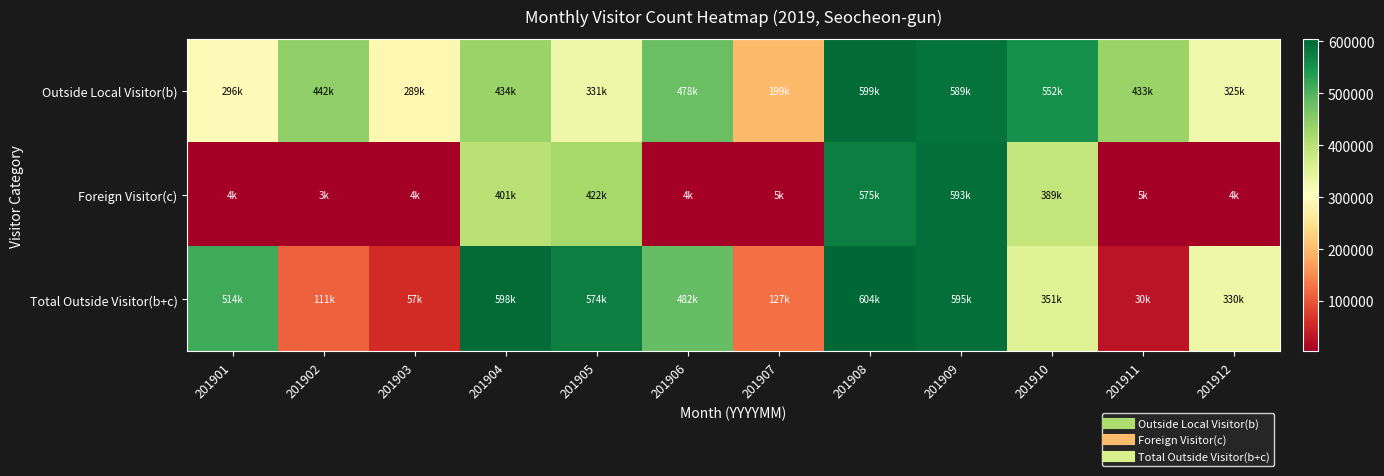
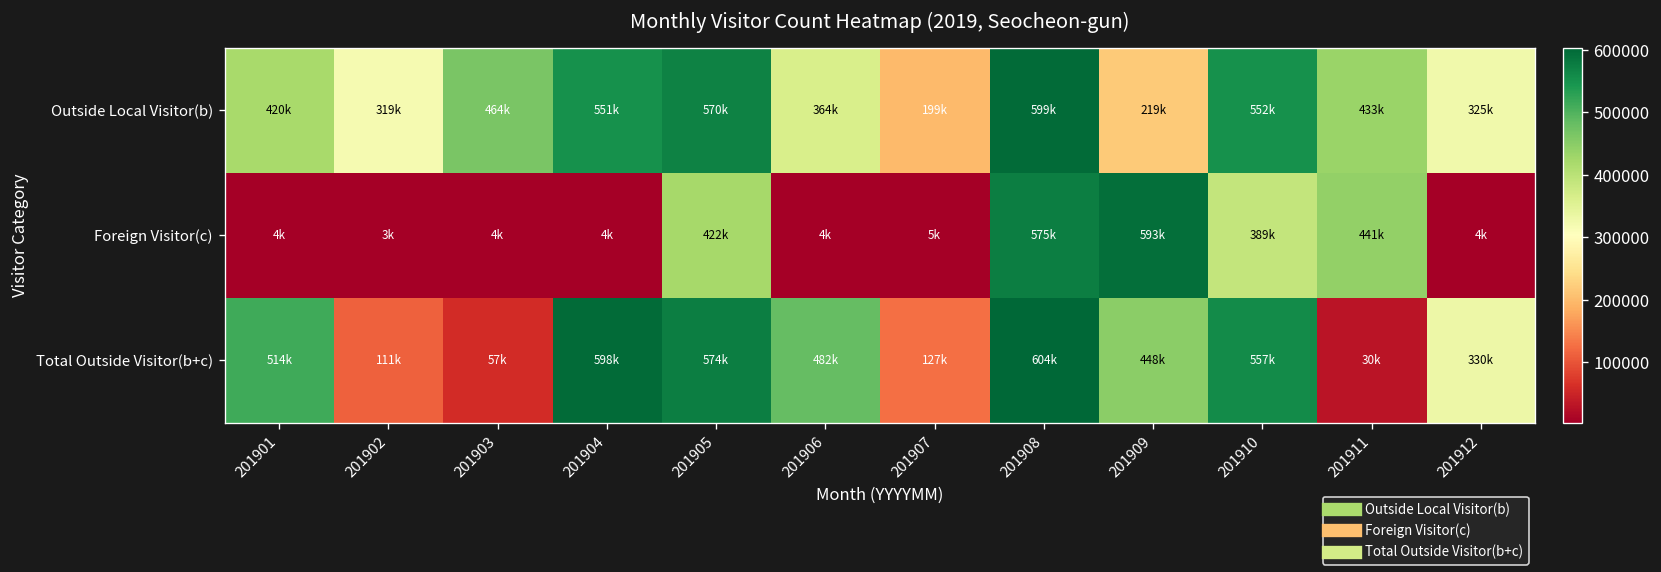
  {
    "Outside Local Visitor(b)": {
-     "201901": "296k",
-     "201902": "442k",
-     "201903": "289k",
-     "201904": "434k",
-     "201905": "331k",
-     "201906": "478k",
+     "201901": "420k",
+     "201902": "319k",
+     "201903": "464k",
+     "201904": "551k",
+     "201905": "570k",
+     "201906": "364k",
      "201907": "199k",
      "201908": "599k",
-     "201909": "589k",
+     "201909": "219k",
      "201910": "552k",
      "201911": "433k",
      "201912": "325k"
    },
    "Foreign Visitor(c)": {
      "201901": "4k",
      "201902": "3k",
      "201903": "4k",
-     "201904": "401k",
+     "201904": "4k",
      "201905": "422k",
      "201906": "4k",
      "201907": "5k",
      "201908": "575k",
      "201909": "593k",
      "201910": "389k",
-     "201911": "5k",
+     "201911": "441k",
      "201912": "4k"
    },
    "Total Outside Visitor(b+c)": {
      "201901": "514k",
      "201902": "111k",
      "201903": "57k",
      "201904": "598k",
      "201905": "574k",
      "201906": "482k",
      "201907": "127k",
      "201908": "604k",
-     "201909": "595k",
-     "201910": "351k",
+     "201909": "448k",
+     "201910": "557k",
      "201911": "30k",
      "201912": "330k"
    }
  }
